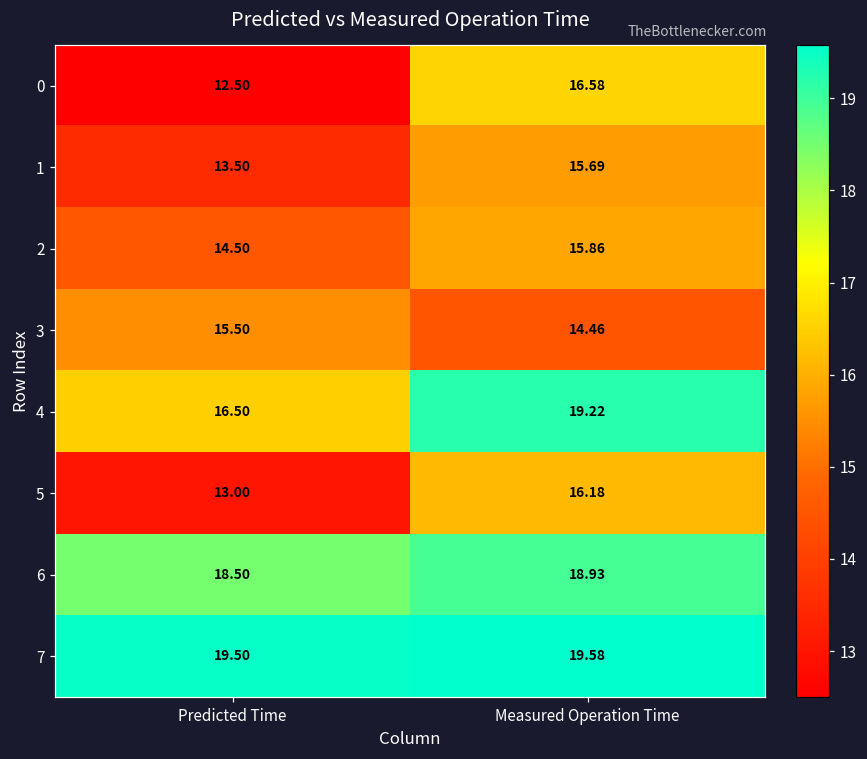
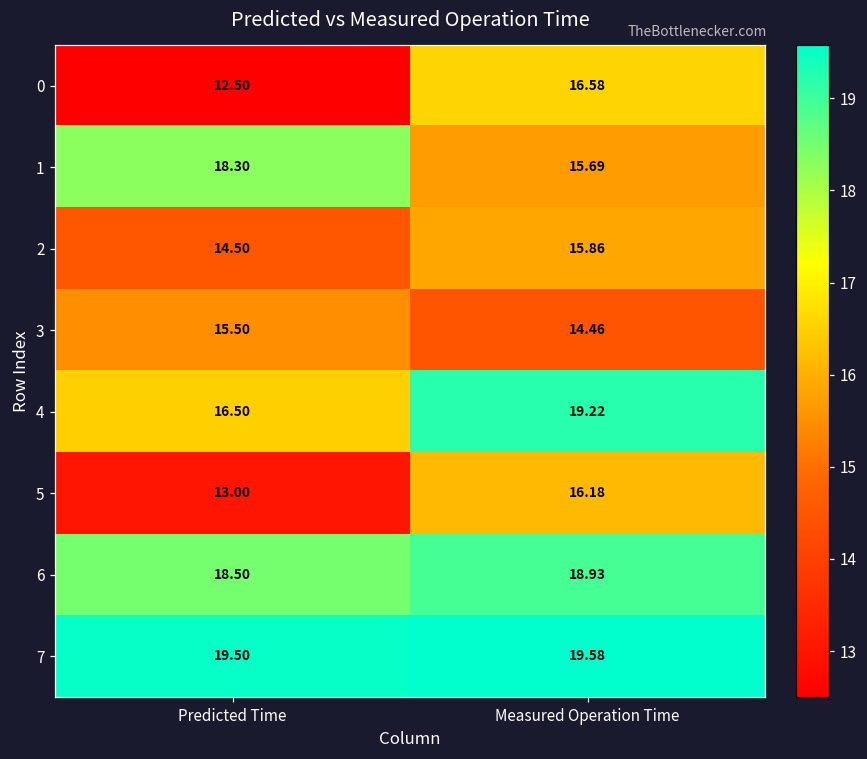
  {
    "0": {
      "Predicted Time": 12.50,
      "Measured Operation Time": 16.58
    },
    "1": {
-     "Predicted Time": 13.50,
+     "Predicted Time": 18.30,
      "Measured Operation Time": 15.69
    },
    "2": {
      "Predicted Time": 14.50,
      "Measured Operation Time": 15.86
    },
    "3": {
      "Predicted Time": 15.50,
      "Measured Operation Time": 14.46
    },
    "4": {
      "Predicted Time": 16.50,
      "Measured Operation Time": 19.22
    },
    "5": {
      "Predicted Time": 13.00,
      "Measured Operation Time": 16.18
    },
    "6": {
      "Predicted Time": 18.50,
      "Measured Operation Time": 18.93
    },
    "7": {
      "Predicted Time": 19.50,
      "Measured Operation Time": 19.58
    }
  }
